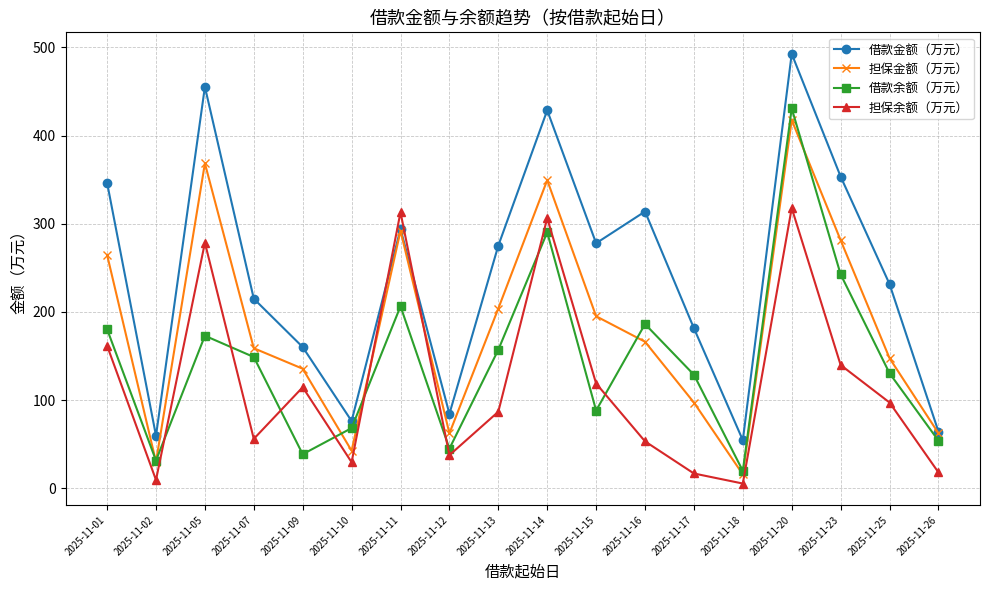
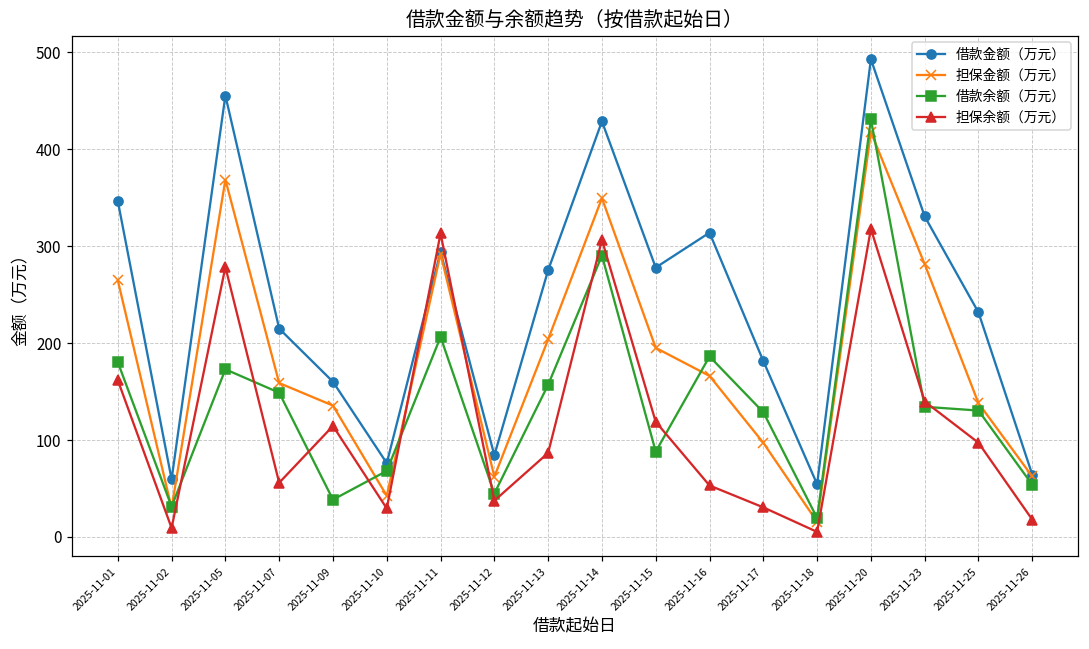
  {
    "借款金额（万元）": {
      "2025-11-01": 350,
      "2025-11-02": 60,
      "2025-11-05": 460,
      "2025-11-07": 210,
      "2025-11-09": 160,
      "2025-11-10": 80,
      "2025-11-12": 80,
      "2025-11-13": 280,
      "2025-11-14": 430,
      "2025-11-15": 280,
      "2025-11-16": 310,
      "2025-11-17": 180,
      "2025-11-18": 50,
      "2025-11-20": 490,
-     "2025-11-23": 350,
+     "2025-11-23": 330,
      "2025-11-25": 230
    },
    "担保金额（万元）": {
      "2025-11-01": 260,
      "2025-11-05": 370,
      "2025-11-07": 160,
      "2025-11-09": 140,
      "2025-11-10": 40,
      "2025-11-12": 60,
      "2025-11-13": 200,
      "2025-11-14": 350,
      "2025-11-15": 200,
      "2025-11-16": 170,
      "2025-11-17": 100,
      "2025-11-18": 20,
      "2025-11-20": 420,
      "2025-11-23": 280,
-     "2025-11-25": 150
+     "2025-11-25": 140
    },
    "借款余额（万元）": {
      "2025-11-01": 180,
      "2025-11-05": 170,
      "2025-11-07": 150,
      "2025-11-09": 40,
      "2025-11-10": 70,
      "2025-11-11": 210,
      "2025-11-12": 40,
      "2025-11-13": 160,
      "2025-11-14": 290,
      "2025-11-15": 90,
      "2025-11-16": 190,
      "2025-11-17": 130,
      "2025-11-18": 20,
      "2025-11-20": 430,
-     "2025-11-23": 240,
+     "2025-11-23": 130,
      "2025-11-25": 130,
      "2025-11-26": 50
    },
    "担保余额（万元）": {
      "2025-11-01": 160,
      "2025-11-02": 10,
      "2025-11-05": 280,
      "2025-11-07": 60,
      "2025-11-09": 110,
      "2025-11-10": 30,
      "2025-11-11": 310,
      "2025-11-12": 40,
      "2025-11-13": 90,
      "2025-11-14": 310,
      "2025-11-15": 120,
      "2025-11-16": 50,
-     "2025-11-17": 20,
+     "2025-11-17": 30,
      "2025-11-18": 10,
      "2025-11-20": 320,
      "2025-11-23": 140,
      "2025-11-25": 100,
      "2025-11-26": 20
    }
  }
